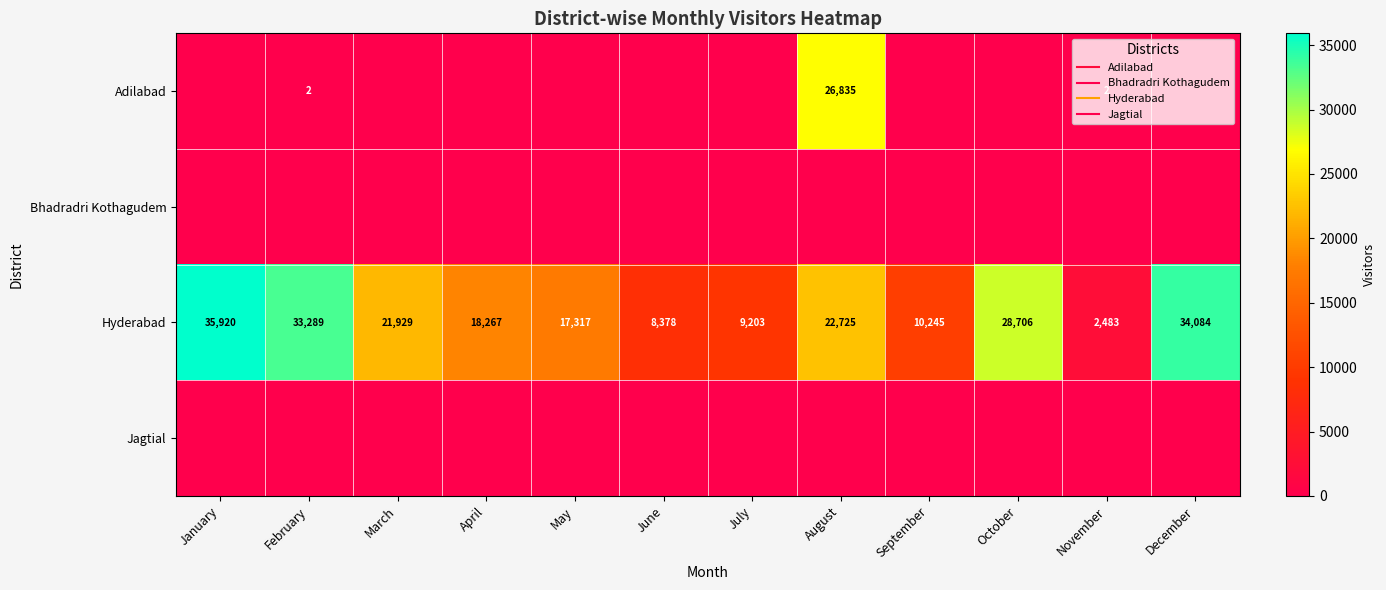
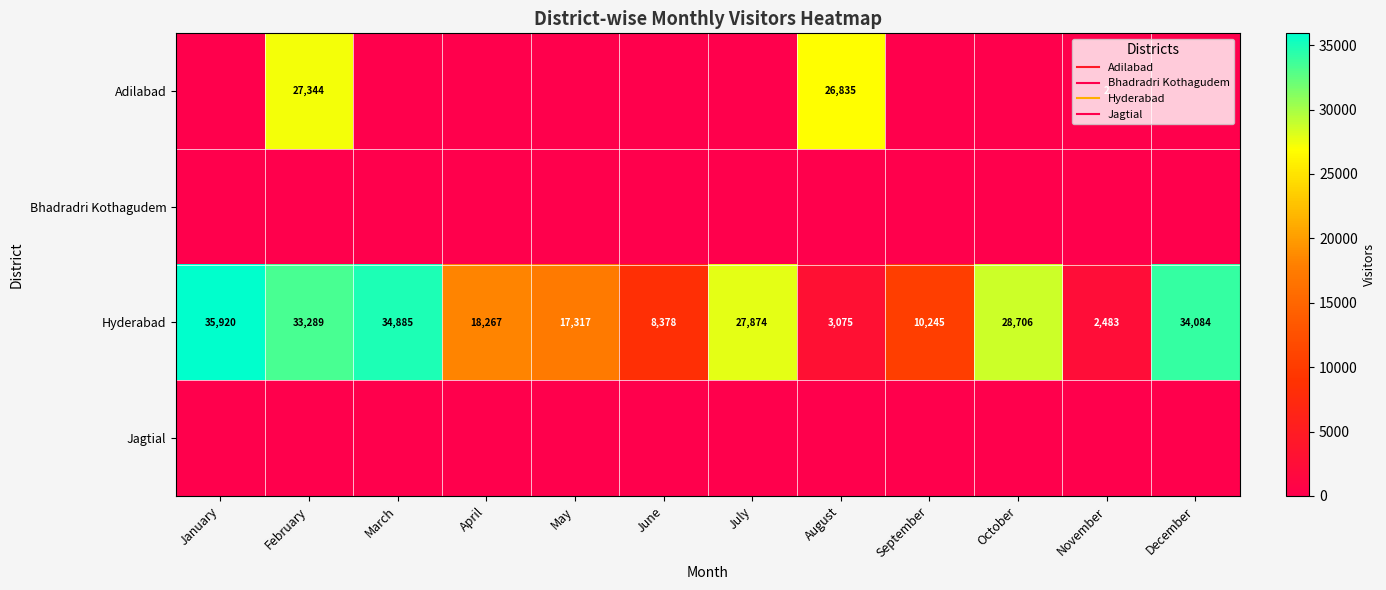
  {
    "Adilabad": {
-     "February": "2",
+     "February": "27,344",
      "August": "26,835"
    },
    "Hyderabad": {
      "January": "35,920",
      "February": "33,289",
-     "March": "21,929",
+     "March": "34,885",
      "April": "18,267",
      "May": "17,317",
      "June": "8,378",
-     "July": "9,203",
-     "August": "22,725",
+     "July": "27,874",
+     "August": "3,075",
      "September": "10,245",
      "October": "28,706",
      "November": "2,483",
      "December": "34,084"
    }
  }
